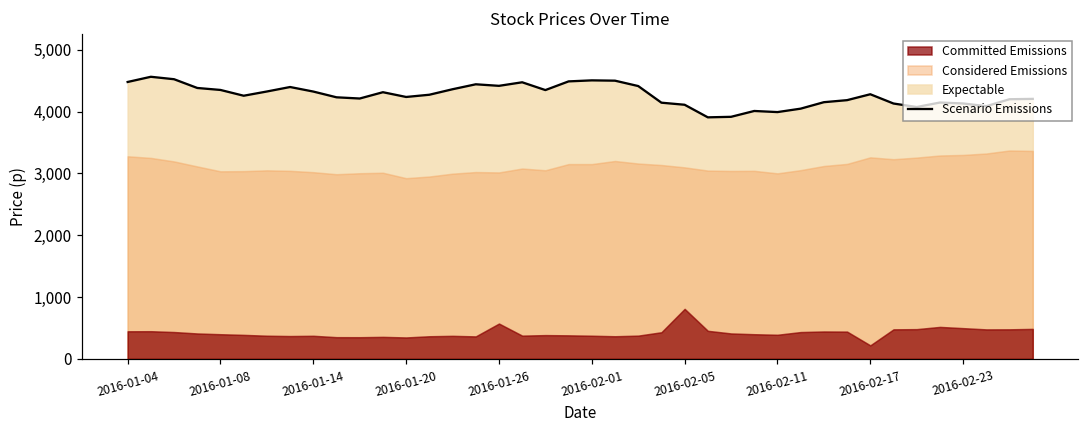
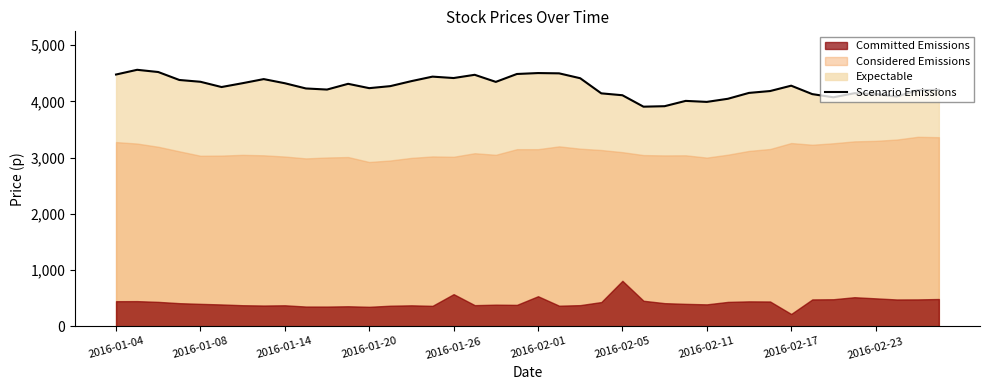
  {
    "Committed Emissions": {
      "2016-01-04": 400,
      "2016-01-08": 400,
      "2016-01-14": 400,
      "2016-01-20": 300,
      "2016-01-26": 600,
-     "2016-02-01": 400,
+     "2016-02-01": 500,
      "2016-02-05": 800,
      "2016-02-11": 400,
      "2016-02-17": 200,
      "2016-02-23": 500
    }
  }
